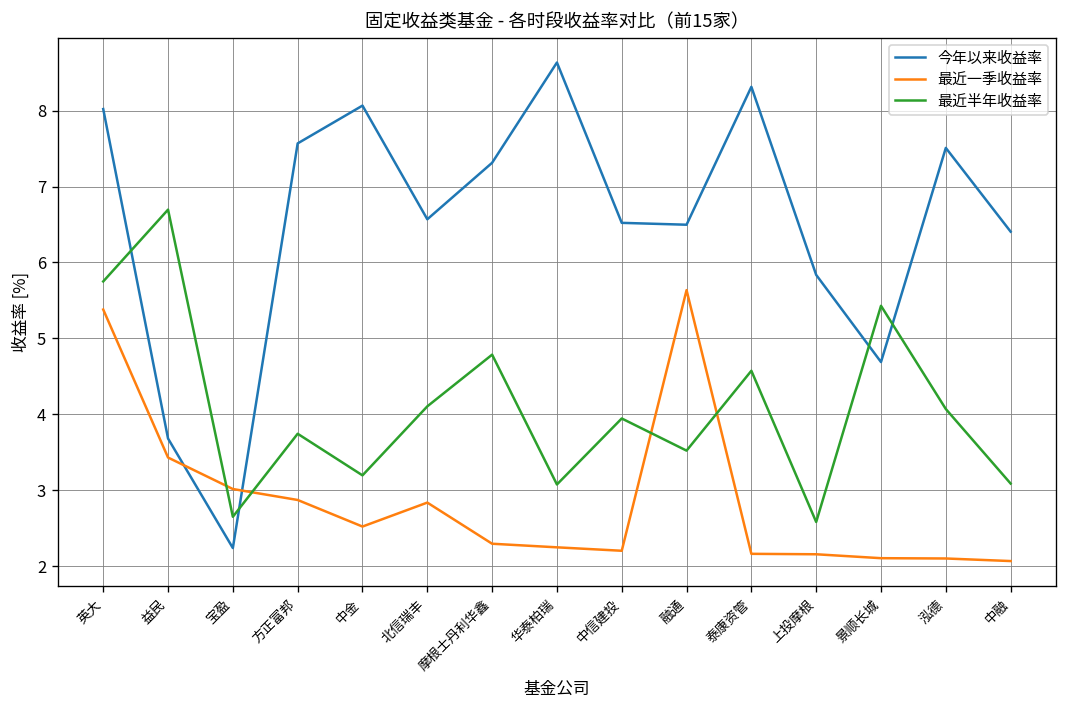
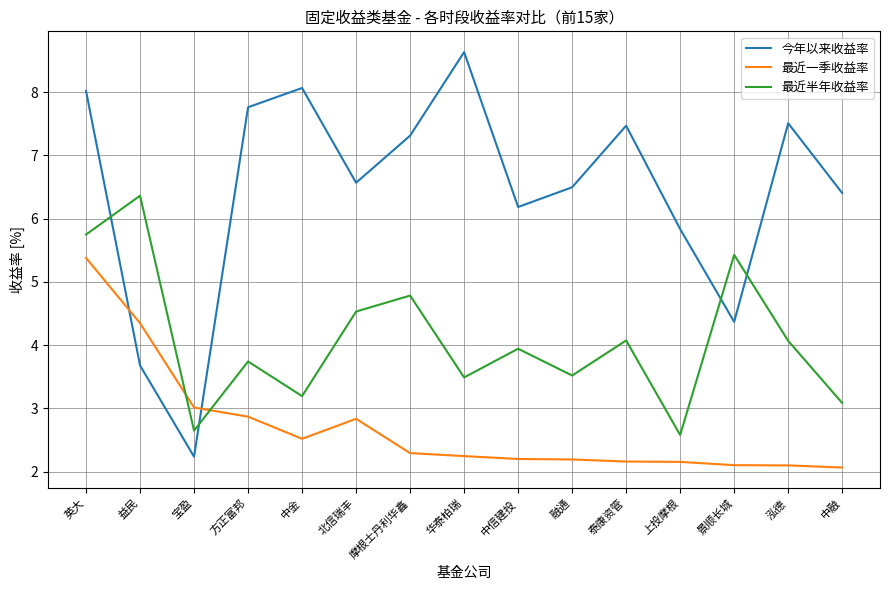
  {
    "今年以来收益率": {
      "英大": 8.0,
      "益民": 3.7,
      "宝盈": 2.2,
-     "方正富邦": 7.6,
+     "方正富邦": 7.8,
      "中金": 8.1,
      "北信瑞丰": 6.6,
      "摩根士丹利华鑫": 7.3,
      "华泰柏瑞": 8.6,
-     "中信建投": 6.5,
+     "中信建投": 6.2,
      "融通": 6.5,
-     "泰康资管": 8.3,
+     "泰康资管": 7.5,
      "上投摩根": 5.8,
-     "景顺长城": 4.7,
+     "景顺长城": 4.4,
      "泓德": 7.5,
      "中融": 6.4
    },
    "最近一季收益率": {
      "英大": 5.4,
-     "益民": 3.4,
+     "益民": 4.3,
      "宝盈": 3.0,
      "方正富邦": 2.9,
      "中金": 2.5,
      "北信瑞丰": 2.8,
      "摩根士丹利华鑫": 2.3,
      "华泰柏瑞": 2.2,
      "中信建投": 2.2,
-     "融通": 5.6,
+     "融通": 2.2,
      "泰康资管": 2.2,
      "上投摩根": 2.2,
      "景顺长城": 2.1,
      "泓德": 2.1,
      "中融": 2.1
    },
    "最近半年收益率": {
      "英大": 5.7,
-     "益民": 6.7,
+     "益民": 6.4,
      "宝盈": 2.6,
      "方正富邦": 3.7,
      "中金": 3.2,
-     "北信瑞丰": 4.1,
+     "北信瑞丰": 4.5,
      "摩根士丹利华鑫": 4.8,
-     "华泰柏瑞": 3.1,
+     "华泰柏瑞": 3.5,
      "中信建投": 3.9,
      "融通": 3.5,
-     "泰康资管": 4.6,
+     "泰康资管": 4.1,
      "上投摩根": 2.6,
      "景顺长城": 5.4,
      "泓德": 4.1,
      "中融": 3.1
    }
  }
